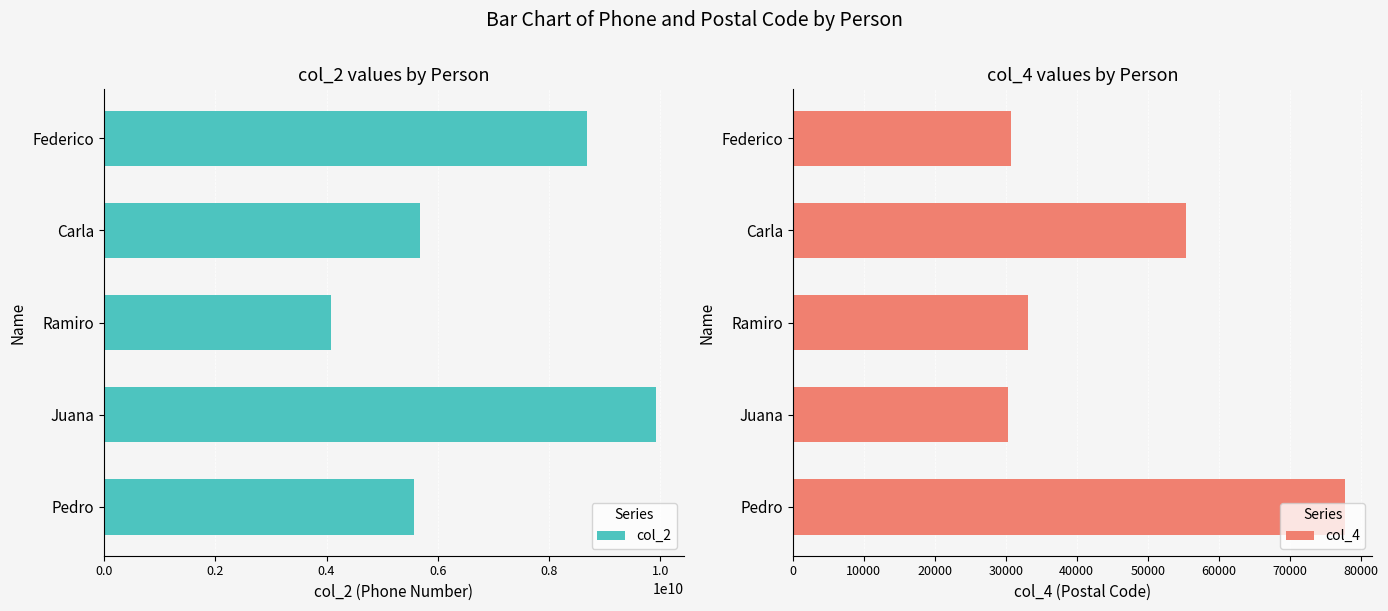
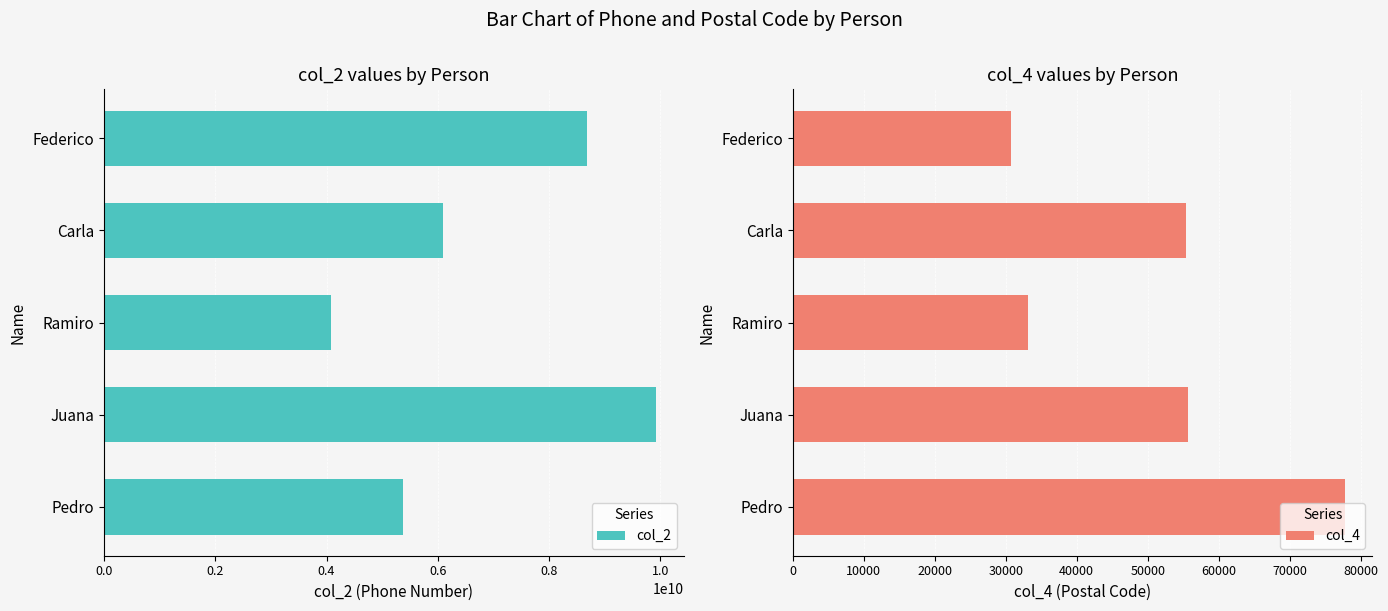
  {
    "col_2 values by Person": {
      "Federico": 8700000000,
-     "Carla": 5700000000,
+     "Carla": 6100000000,
      "Ramiro": 4100000000,
      "Juana": 9900000000,
-     "Pedro": 5600000000
+     "Pedro": 5400000000
    },
    "col_4 values by Person": {
      "Federico": 31000,
      "Carla": 55000,
      "Ramiro": 33000,
-     "Juana": 30000
+     "Juana": 56000
    }
  }
